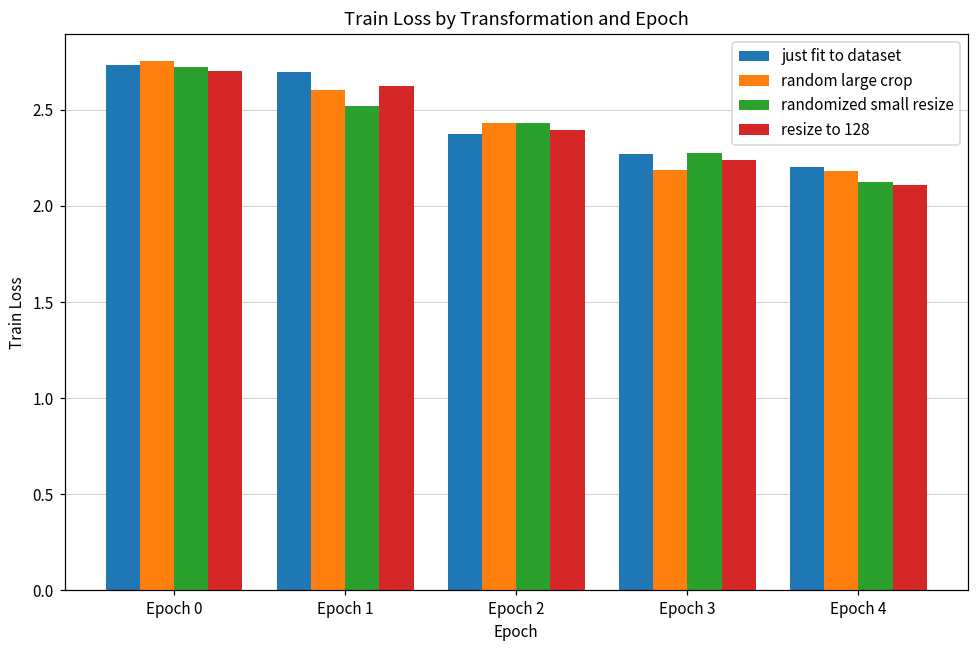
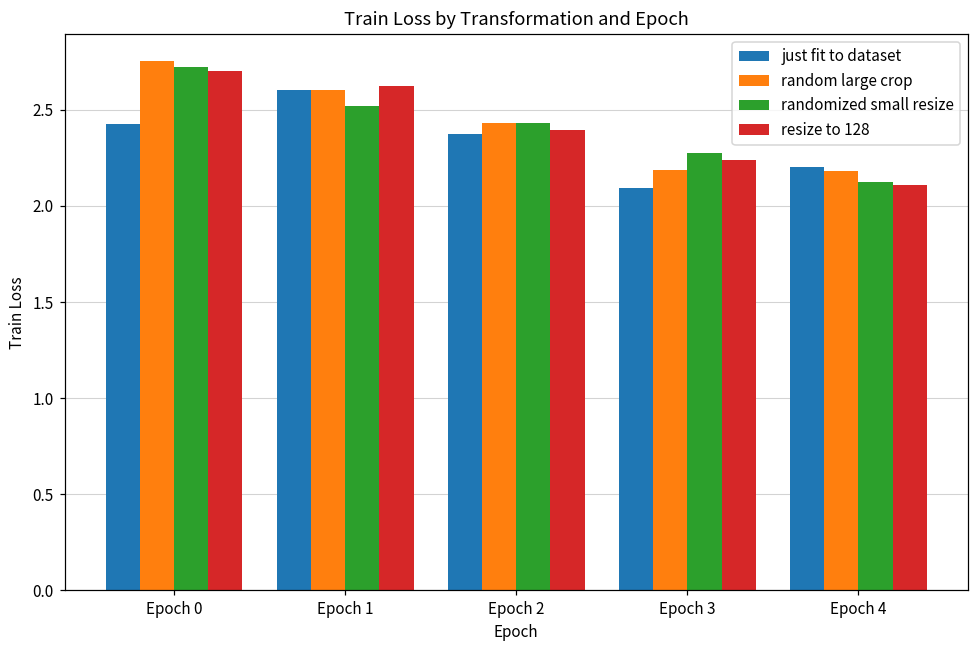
  {
    "just fit to dataset": {
-     "Epoch 0": 2.73,
-     "Epoch 1": 2.70,
+     "Epoch 0": 2.43,
+     "Epoch 1": 2.60,
      "Epoch 2": 2.37,
-     "Epoch 3": 2.27,
+     "Epoch 3": 2.09,
      "Epoch 4": 2.20
    },
    "random large crop": {
      "Epoch 0": 2.75,
      "Epoch 1": 2.60,
      "Epoch 2": 2.43,
      "Epoch 3": 2.19,
      "Epoch 4": 2.18
    },
    "randomized small resize": {
      "Epoch 0": 2.72,
      "Epoch 1": 2.52,
      "Epoch 2": 2.43,
      "Epoch 3": 2.27,
      "Epoch 4": 2.13
    },
    "resize to 128": {
      "Epoch 0": 2.70,
      "Epoch 1": 2.63,
      "Epoch 2": 2.40,
      "Epoch 3": 2.24,
      "Epoch 4": 2.11
    }
  }
